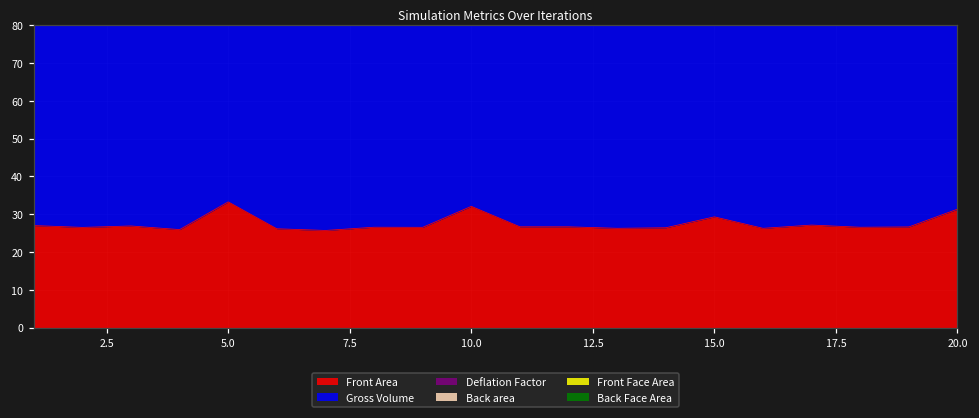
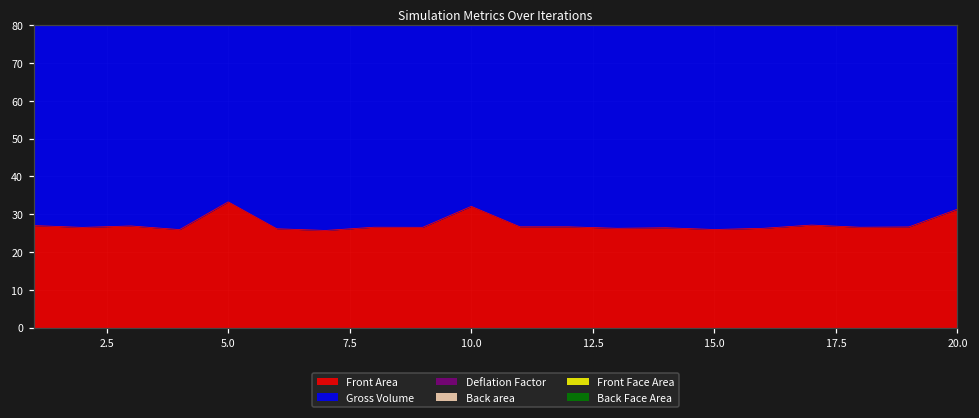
  {
    "Front Area": {
      "5.0": 33,
      "10.0": 32,
-     "15.0": 29,
+     "15.0": 26,
      "20.0": 31
    }
  }
